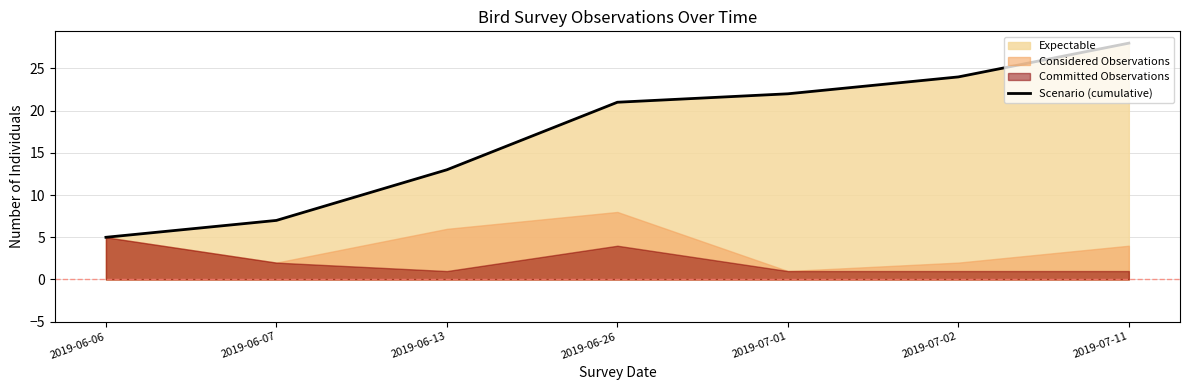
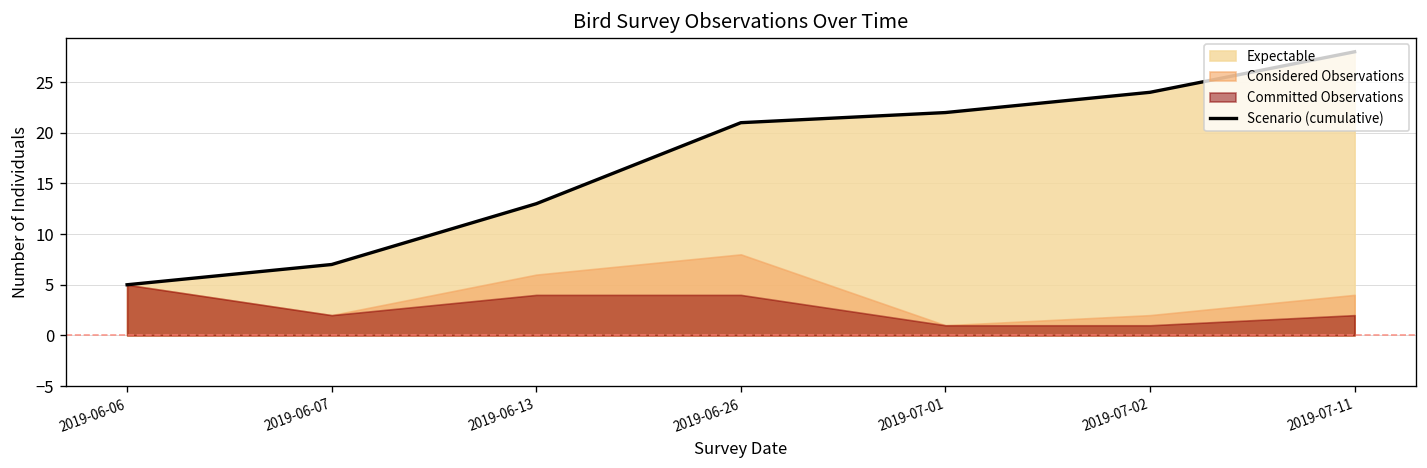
  {
    "Committed Observations": {
-     "2019-06-13": 1,
+     "2019-06-13": 4,
      "2019-06-26": 4,
      "2019-07-02": 1,
-     "2019-07-11": 1
+     "2019-07-11": 2
    }
  }
